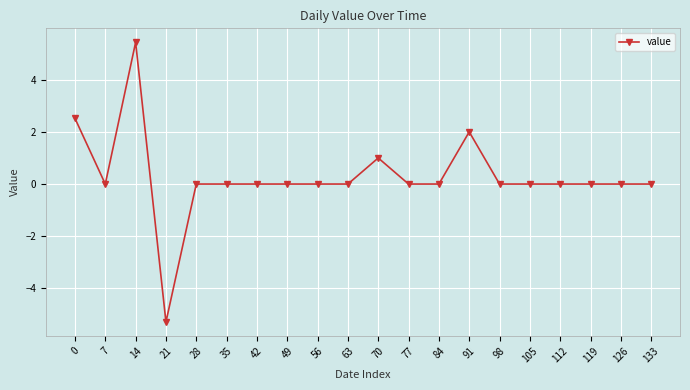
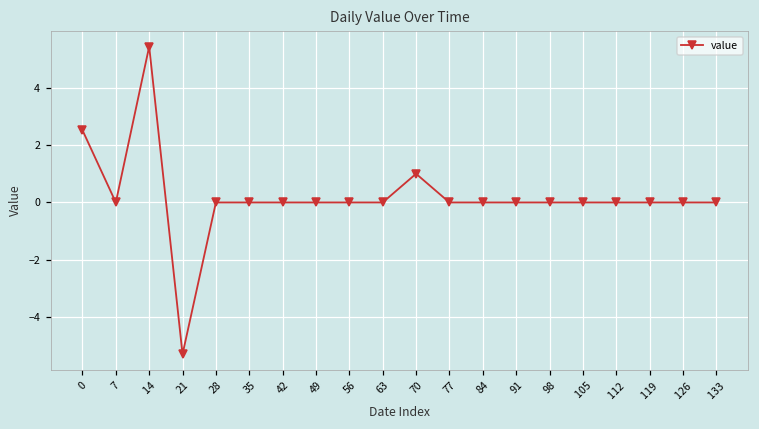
  {
    "0": 2.5,
    "7": 0,
    "14": 5.4,
    "21": -5.3,
    "28": 0,
    "35": 0,
    "42": 0,
    "49": 0,
    "56": 0,
    "63": 0,
    "70": 1,
    "77": 0,
    "84": 0,
-   "91": 2,
+   "91": 0,
    "98": 0,
    "105": 0,
    "112": 0,
    "119": 0,
    "126": 0,
    "133": 0
  }
